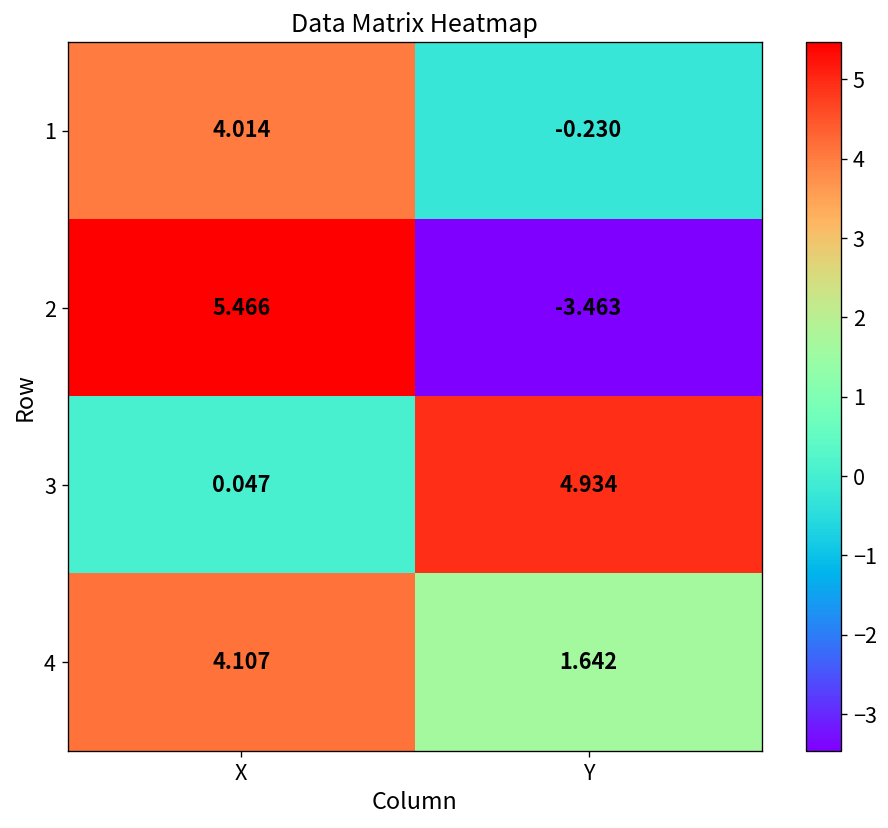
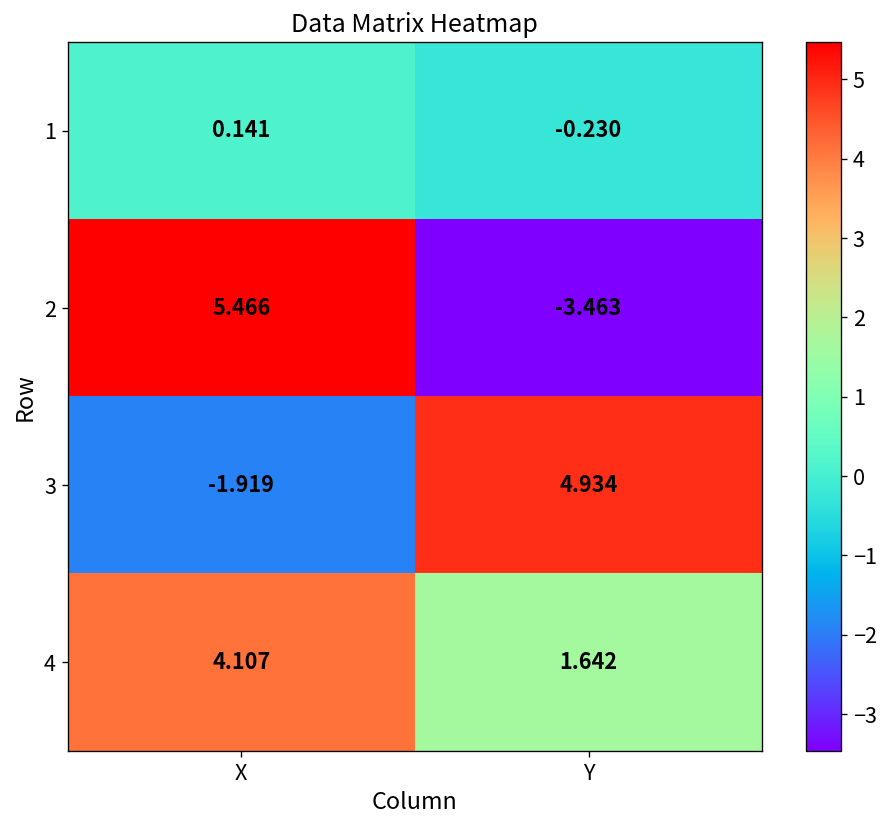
  {
    "1": {
-     "X": 4.014,
+     "X": 0.141,
      "Y": -0.230
    },
    "2": {
      "X": 5.466,
      "Y": -3.463
    },
    "3": {
-     "X": 0.047,
+     "X": -1.919,
      "Y": 4.934
    },
    "4": {
      "X": 4.107,
      "Y": 1.642
    }
  }
